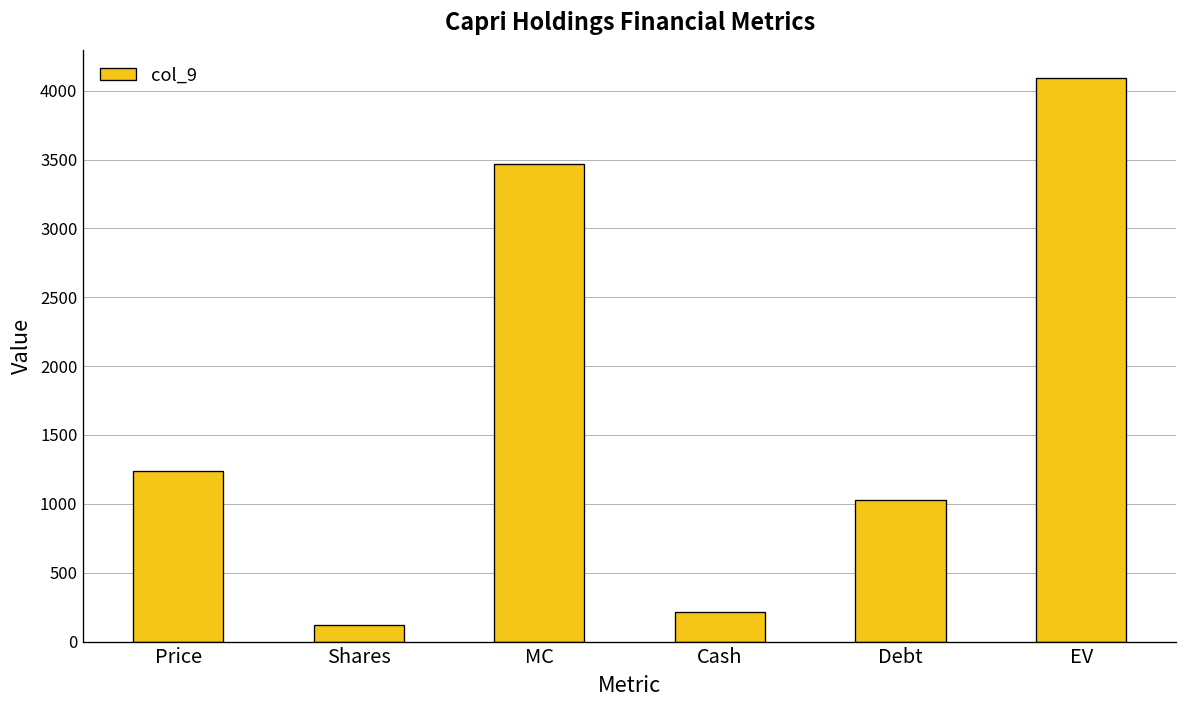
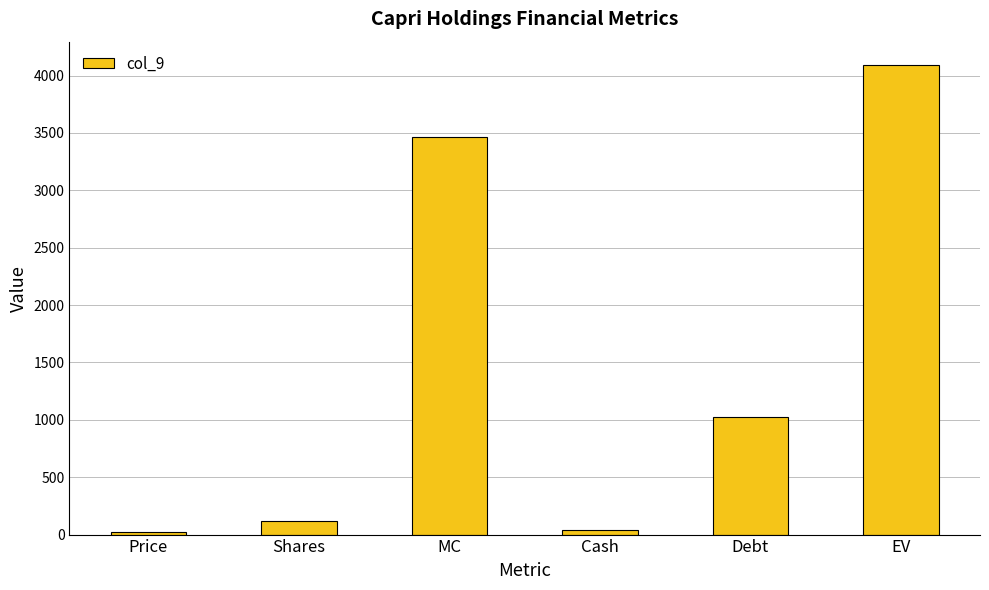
  {
-   "Price": 1240,
+   "Price": 20,
    "Shares": 120,
    "MC": 3470,
-   "Cash": 210,
+   "Cash": 40,
    "Debt": 1030,
    "EV": 4090
  }
